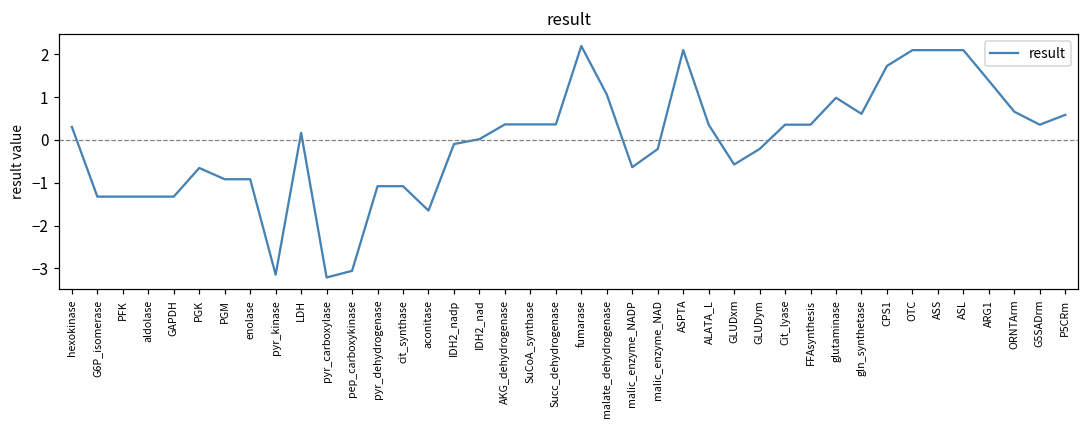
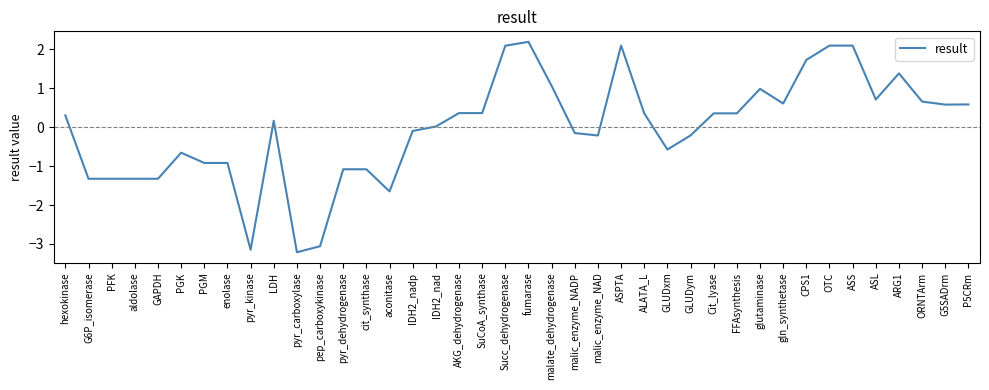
  {
    "hexokinase": 0.3,
    "G6P_isomerase": -1.3,
    "PFK": -1.3,
    "aldolase": -1.3,
    "GAPDH": -1.3,
    "PGK": -0.7,
    "PGM": -0.9,
    "enolase": -0.9,
    "pyr_kinase": -3.1,
    "LDH": 0.2,
    "pyr_carboxylase": -3.2,
    "pep_carboxykinase": -3.1,
    "pyr_dehydrogenase": -1.1,
    "cit_synthase": -1.1,
    "aconitase": -1.7,
    "IDH2_nadp": -0.1,
    "IDH2_nad": 0.0,
    "AKG_dehydrogenase": 0.4,
    "SuCoA_synthase": 0.4,
-   "Succ_dehydrogenase": 0.4,
+   "Succ_dehydrogenase": 2.1,
    "fumarase": 2.2,
    "malate_dehydrogenase": 1.1,
-   "malic_enzyme_NADP": -0.6,
+   "malic_enzyme_NADP": -0.2,
    "malic_enzyme_NAD": -0.2,
    "ASPTA": 2.1,
    "ALATA_L": 0.4,
    "GLUDxm": -0.6,
    "GLUDym": -0.2,
    "Cit_lyase": 0.4,
    "FFAsynthesis": 0.4,
    "glutaminase": 1.0,
    "gln_synthetase": 0.6,
    "CPS1": 1.7,
    "OTC": 2.1,
    "ASS": 2.1,
-   "ASL": 2.1,
+   "ASL": 0.7,
    "ARG1": 1.4,
    "ORNTArm": 0.7,
-   "G5SADrm": 0.4,
+   "G5SADrm": 0.6,
    "P5CRm": 0.6
  }
